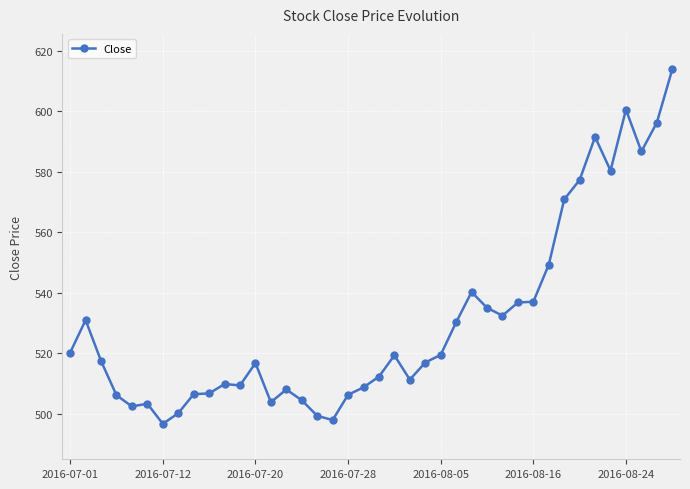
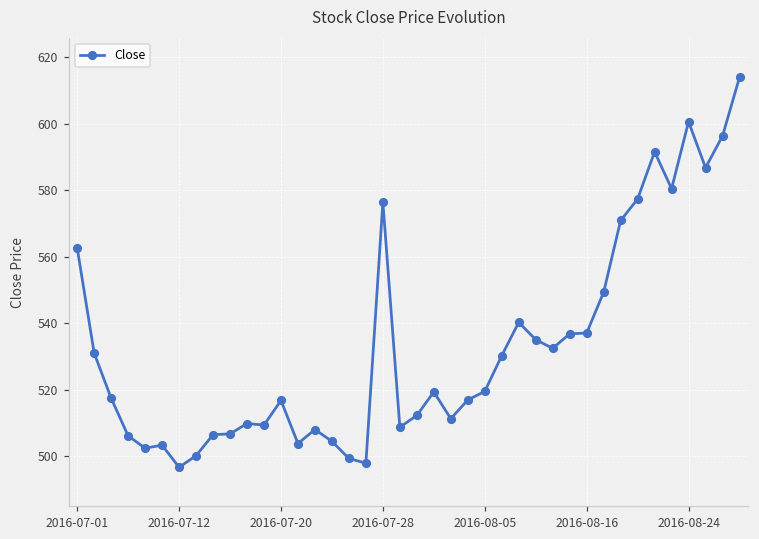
  {
-   "2016-07-01": 520,
+   "2016-07-01": 563,
    "2016-07-12": 497,
    "2016-07-20": 517,
-   "2016-07-28": 506,
+   "2016-07-28": 576,
    "2016-08-05": 520,
    "2016-08-16": 537,
    "2016-08-24": 601
  }
